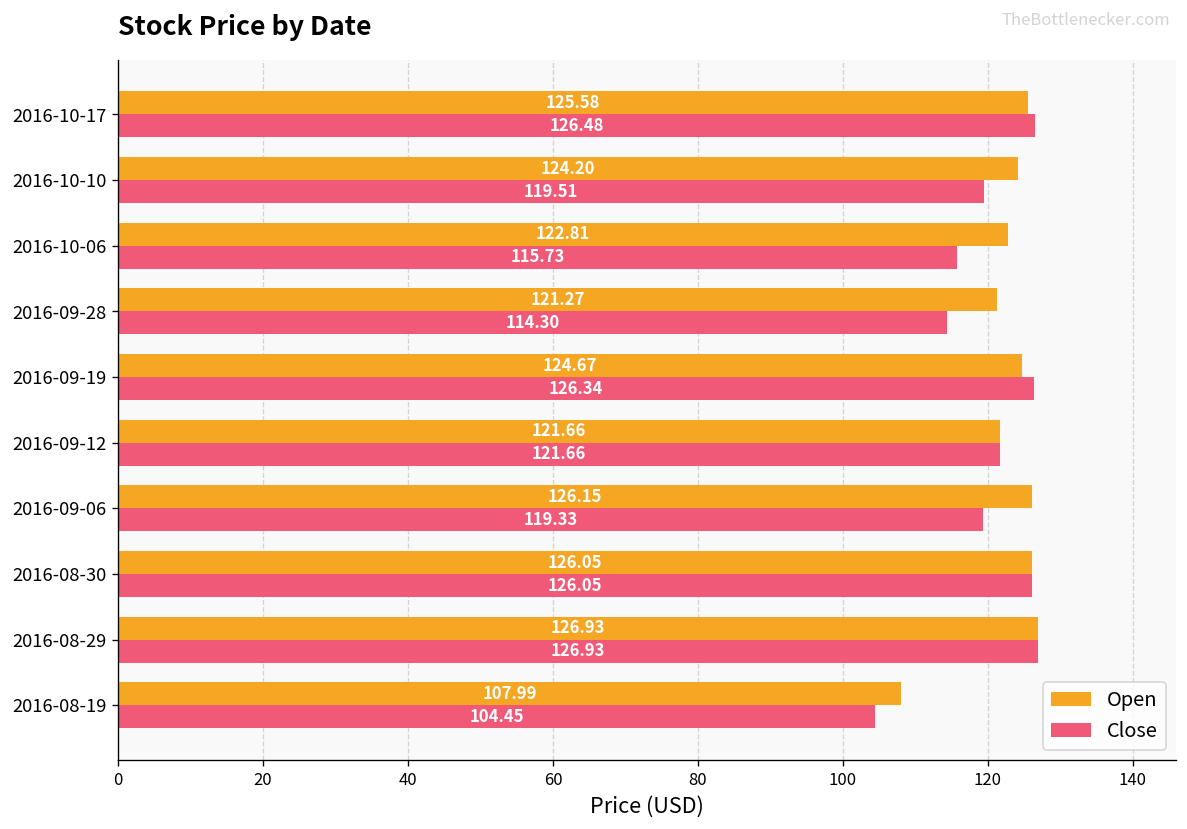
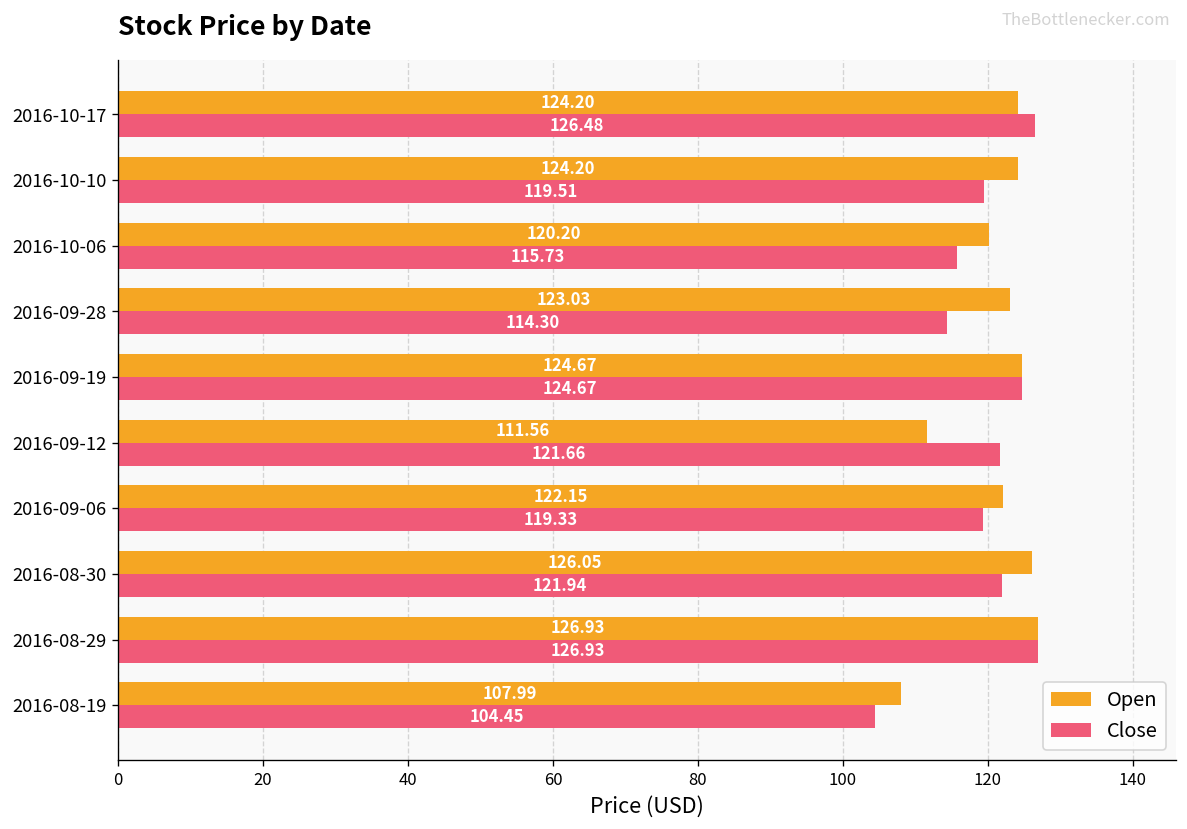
  {
    "Open": {
-     "2016-10-17": 125.58,
+     "2016-10-17": 124.20,
      "2016-10-10": 124.20,
-     "2016-10-06": 122.81,
-     "2016-09-28": 121.27,
+     "2016-10-06": 120.20,
+     "2016-09-28": 123.03,
      "2016-09-19": 124.67,
-     "2016-09-12": 121.66,
-     "2016-09-06": 126.15,
+     "2016-09-12": 111.56,
+     "2016-09-06": 122.15,
      "2016-08-30": 126.05,
      "2016-08-29": 126.93,
      "2016-08-19": 107.99
    },
    "Close": {
      "2016-10-17": 126.48,
      "2016-10-10": 119.51,
      "2016-10-06": 115.73,
      "2016-09-28": 114.30,
-     "2016-09-19": 126.34,
+     "2016-09-19": 124.67,
      "2016-09-12": 121.66,
      "2016-09-06": 119.33,
-     "2016-08-30": 126.05,
+     "2016-08-30": 121.94,
      "2016-08-29": 126.93,
      "2016-08-19": 104.45
    }
  }
